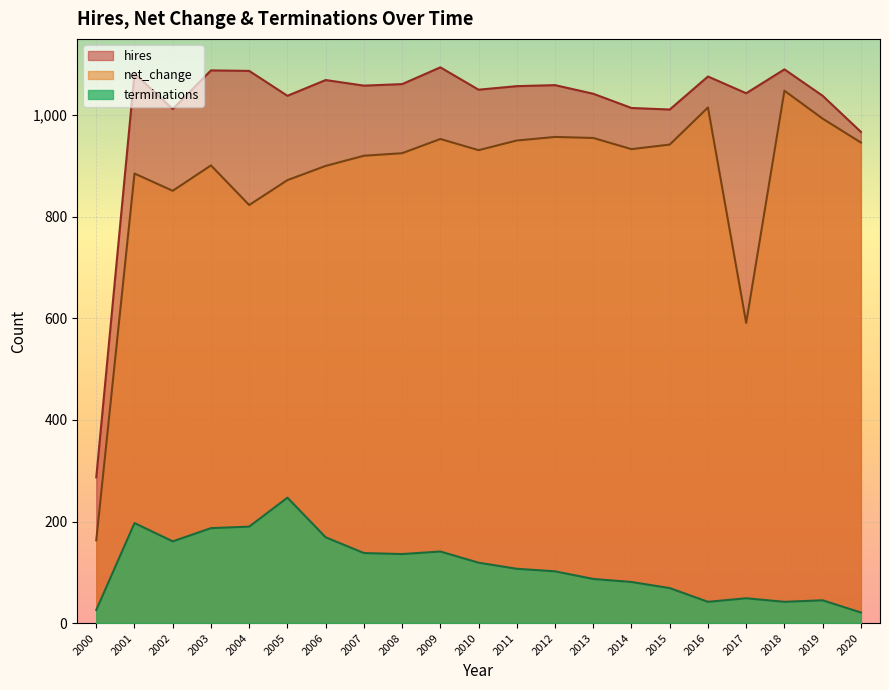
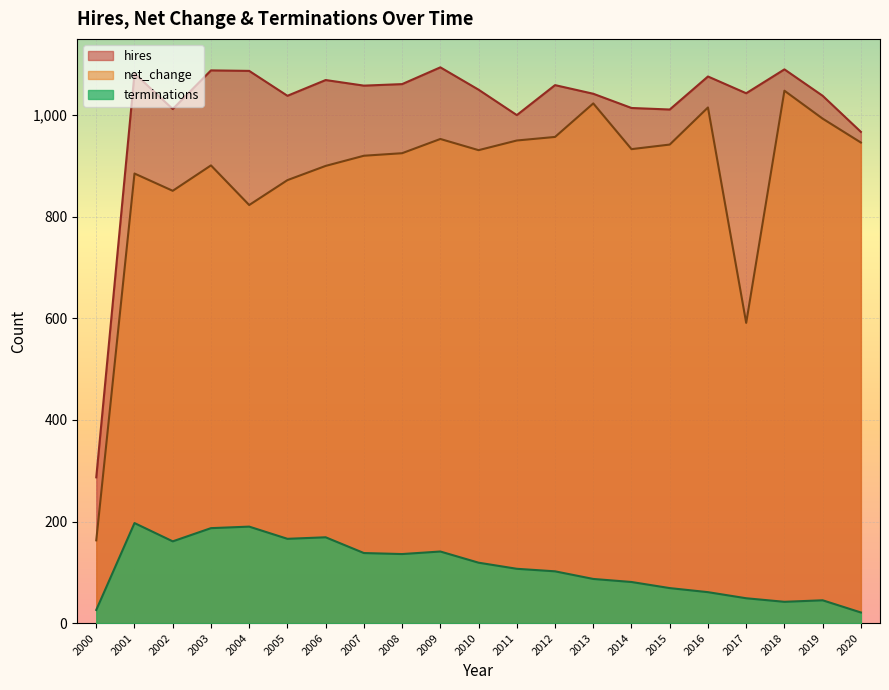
  {
    "hires": {
      "2000": "290",
      "2002": "1,010",
      "2003": "1,090",
      "2004": "1,090",
      "2005": "1,040",
      "2006": "1,070",
      "2007": "1,060",
      "2008": "1,060",
      "2009": "1,090",
      "2010": "1,050",
-     "2011": "1,060",
+     "2011": "1,000",
      "2012": "1,060",
      "2013": "1,040",
      "2014": "1,010",
      "2015": "1,010",
      "2016": "1,080",
      "2017": "1,040",
      "2018": "1,090",
      "2019": "1,040",
      "2020": "970"
    },
    "net_change": {
      "2000": "160",
      "2001": "890",
      "2002": "850",
      "2003": "900",
      "2004": "820",
      "2005": "870",
      "2006": "900",
      "2007": "920",
      "2008": "930",
      "2009": "950",
      "2010": "930",
      "2011": "950",
      "2012": "960",
-     "2013": "960",
+     "2013": "1,020",
      "2014": "930",
      "2015": "940",
      "2016": "1,020",
      "2017": "590",
      "2018": "1,050",
      "2019": "990",
      "2020": "950"
    },
    "terminations": {
      "2000": "30",
      "2001": "200",
      "2002": "160",
      "2003": "190",
      "2004": "190",
-     "2005": "250",
+     "2005": "170",
      "2006": "170",
      "2007": "140",
      "2008": "140",
      "2009": "140",
      "2010": "120",
      "2011": "110",
      "2012": "100",
      "2013": "90",
      "2014": "80",
      "2015": "70",
-     "2016": "40",
+     "2016": "60",
      "2017": "50",
      "2018": "40",
      "2019": "50",
      "2020": "20"
    }
  }
